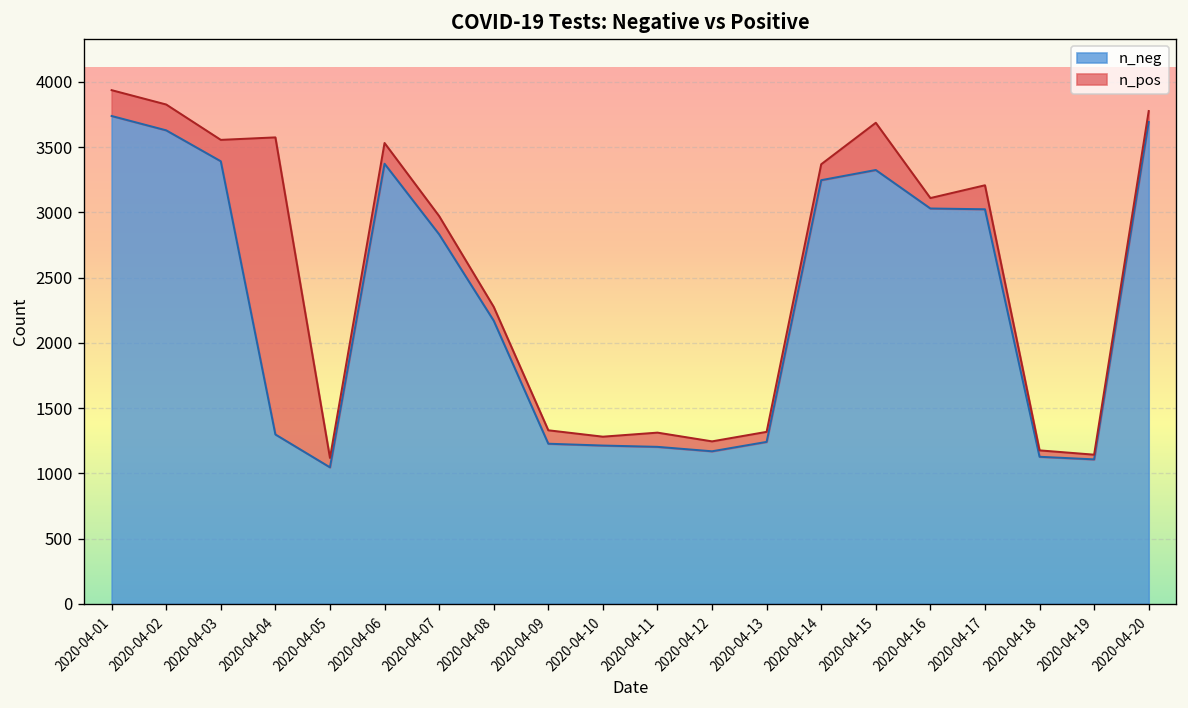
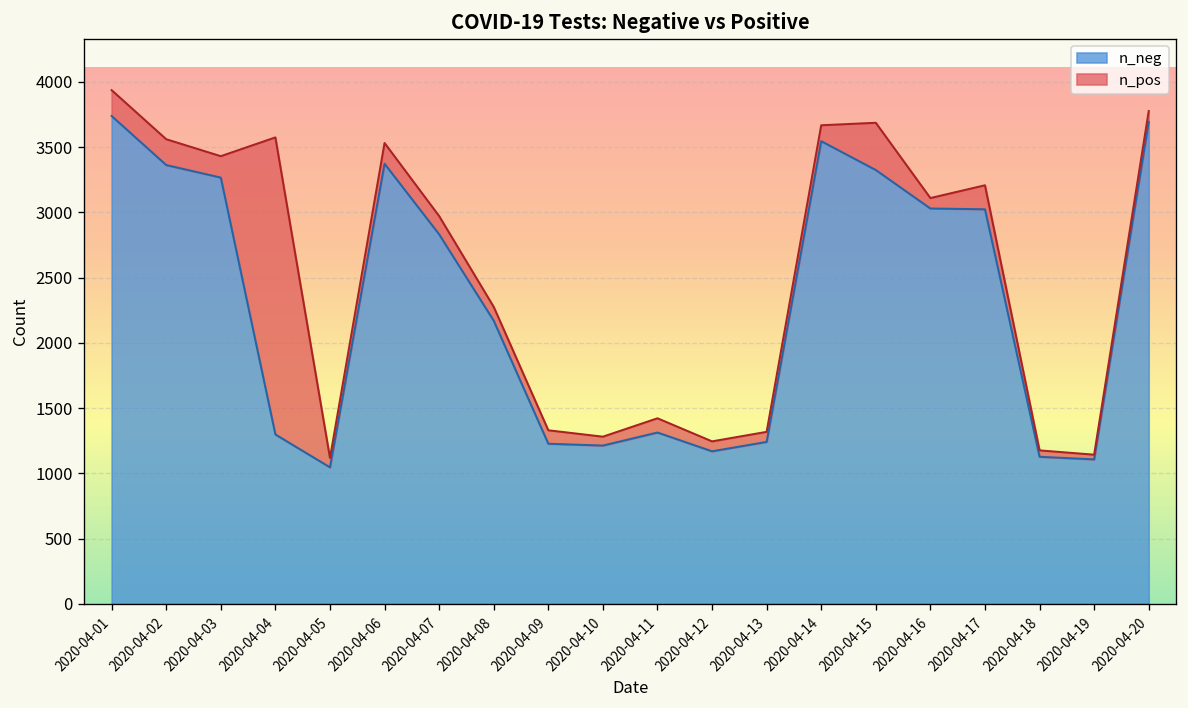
  {
    "n_neg": {
      "2020-04-01": 3740,
-     "2020-04-02": 3630,
-     "2020-04-03": 3390,
+     "2020-04-02": 3360,
+     "2020-04-03": 3270,
      "2020-04-04": 1300,
      "2020-04-05": 1050,
      "2020-04-06": 3370,
      "2020-04-07": 2830,
      "2020-04-08": 2170,
      "2020-04-09": 1230,
      "2020-04-10": 1210,
-     "2020-04-11": 1200,
+     "2020-04-11": 1310,
      "2020-04-12": 1170,
      "2020-04-13": 1240,
-     "2020-04-14": 3250,
+     "2020-04-14": 3550,
      "2020-04-15": 3330,
      "2020-04-16": 3030,
      "2020-04-17": 3020,
      "2020-04-18": 1130,
      "2020-04-19": 1110,
      "2020-04-20": 3690
    },
    "n_pos": {
      "2020-04-01": 200,
      "2020-04-02": 200,
      "2020-04-03": 160,
      "2020-04-04": 2280,
      "2020-04-05": 70,
      "2020-04-06": 160,
      "2020-04-07": 140,
      "2020-04-08": 110,
      "2020-04-09": 100,
      "2020-04-10": 70,
      "2020-04-11": 110,
      "2020-04-12": 80,
      "2020-04-13": 80,
      "2020-04-14": 120,
      "2020-04-15": 360,
      "2020-04-16": 80,
      "2020-04-17": 180,
      "2020-04-18": 50,
      "2020-04-19": 40,
      "2020-04-20": 80
    }
  }
